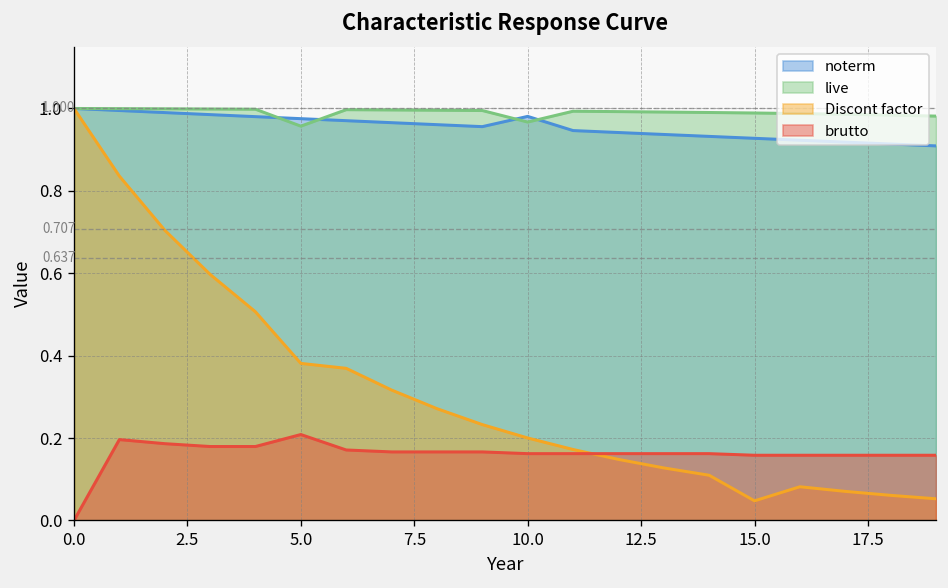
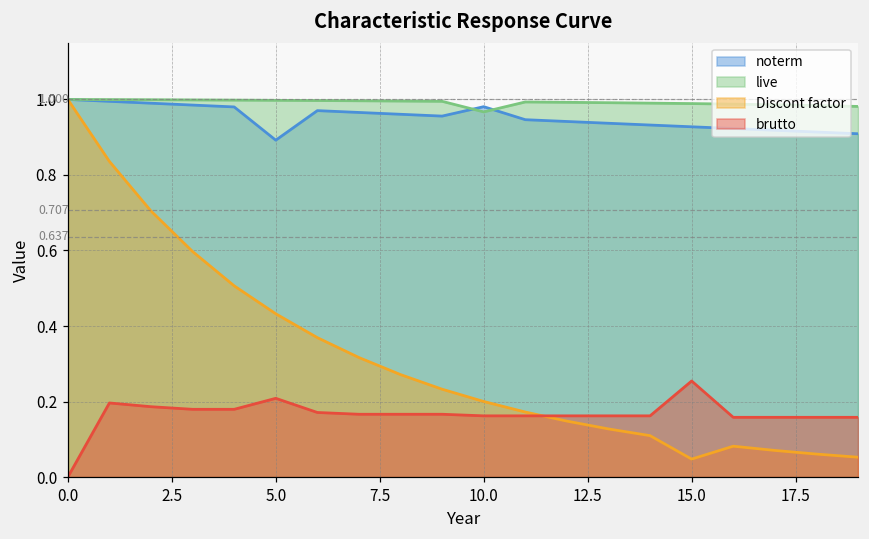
  {
    "noterm": {
-     "5.0": 0.98,
+     "5.0": 0.89,
      "10.0": 0.98,
      "15.0": 0.93
    },
    "live": {
-     "5.0": 0.96,
+     "5.0": 1.00,
      "10.0": 0.97,
      "15.0": 0.99
    },
    "Discont factor": {
-     "5.0": 0.38,
+     "5.0": 0.43,
      "10.0": 0.20,
      "15.0": 0.05
    },
    "brutto": {
      "0.0": 0.00,
      "5.0": 0.21,
      "10.0": 0.16,
-     "15.0": 0.16
+     "15.0": 0.25
    }
  }
